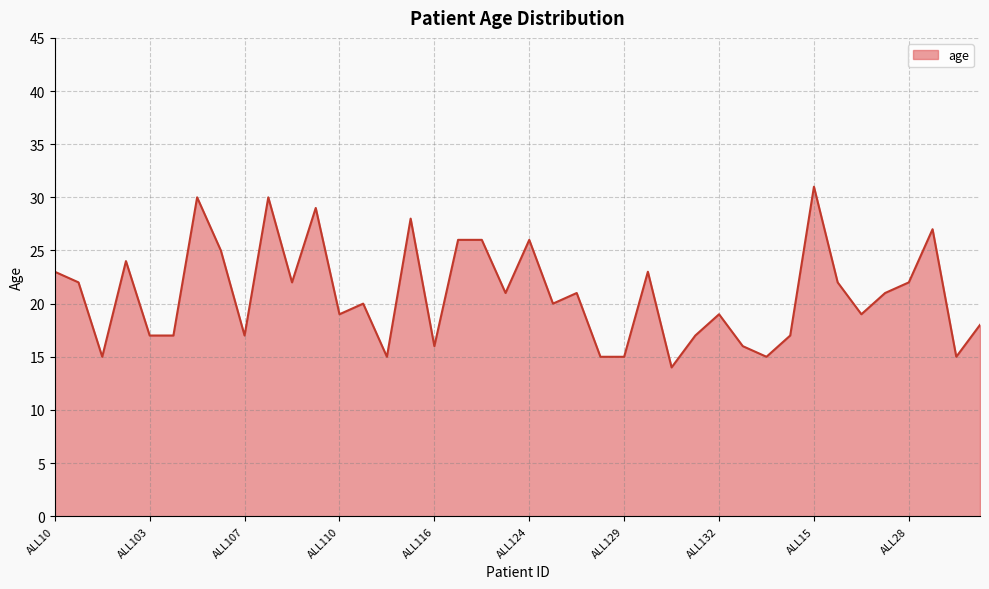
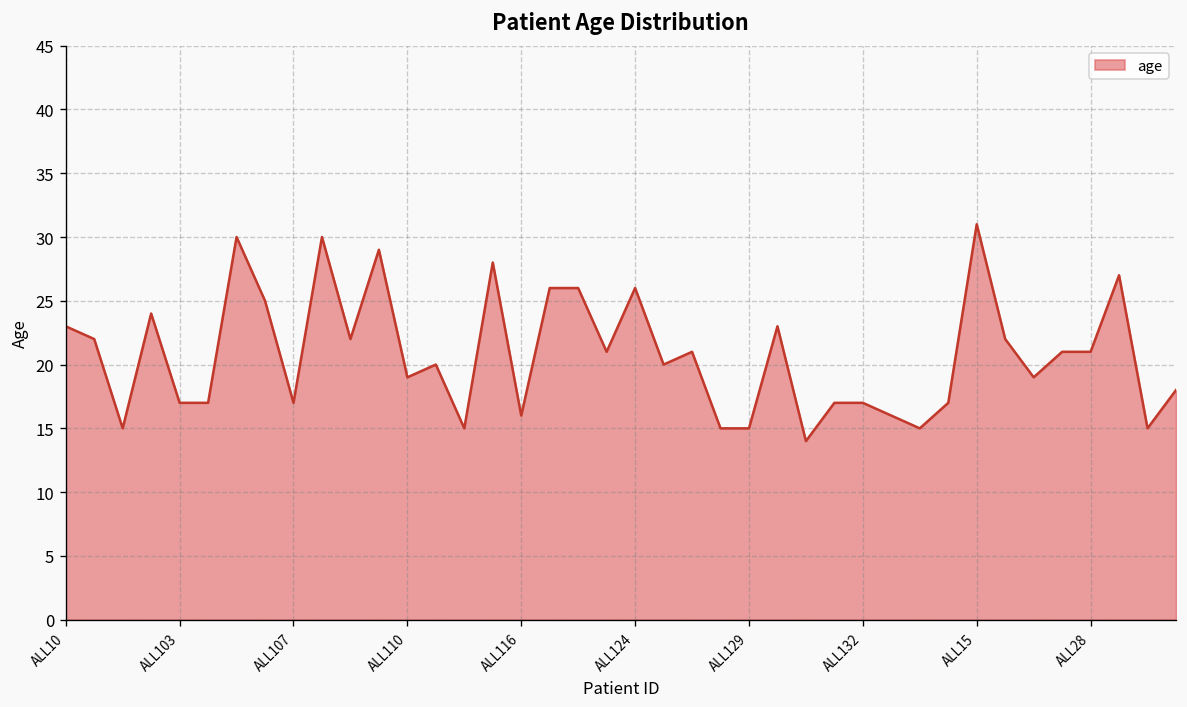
  {
    "ALL10": 23,
    "ALL103": 17,
    "ALL107": 17,
    "ALL110": 19,
    "ALL116": 16,
    "ALL124": 26,
    "ALL129": 15,
-   "ALL132": 19,
+   "ALL132": 17,
    "ALL15": 31,
-   "ALL28": 22
+   "ALL28": 21
  }
